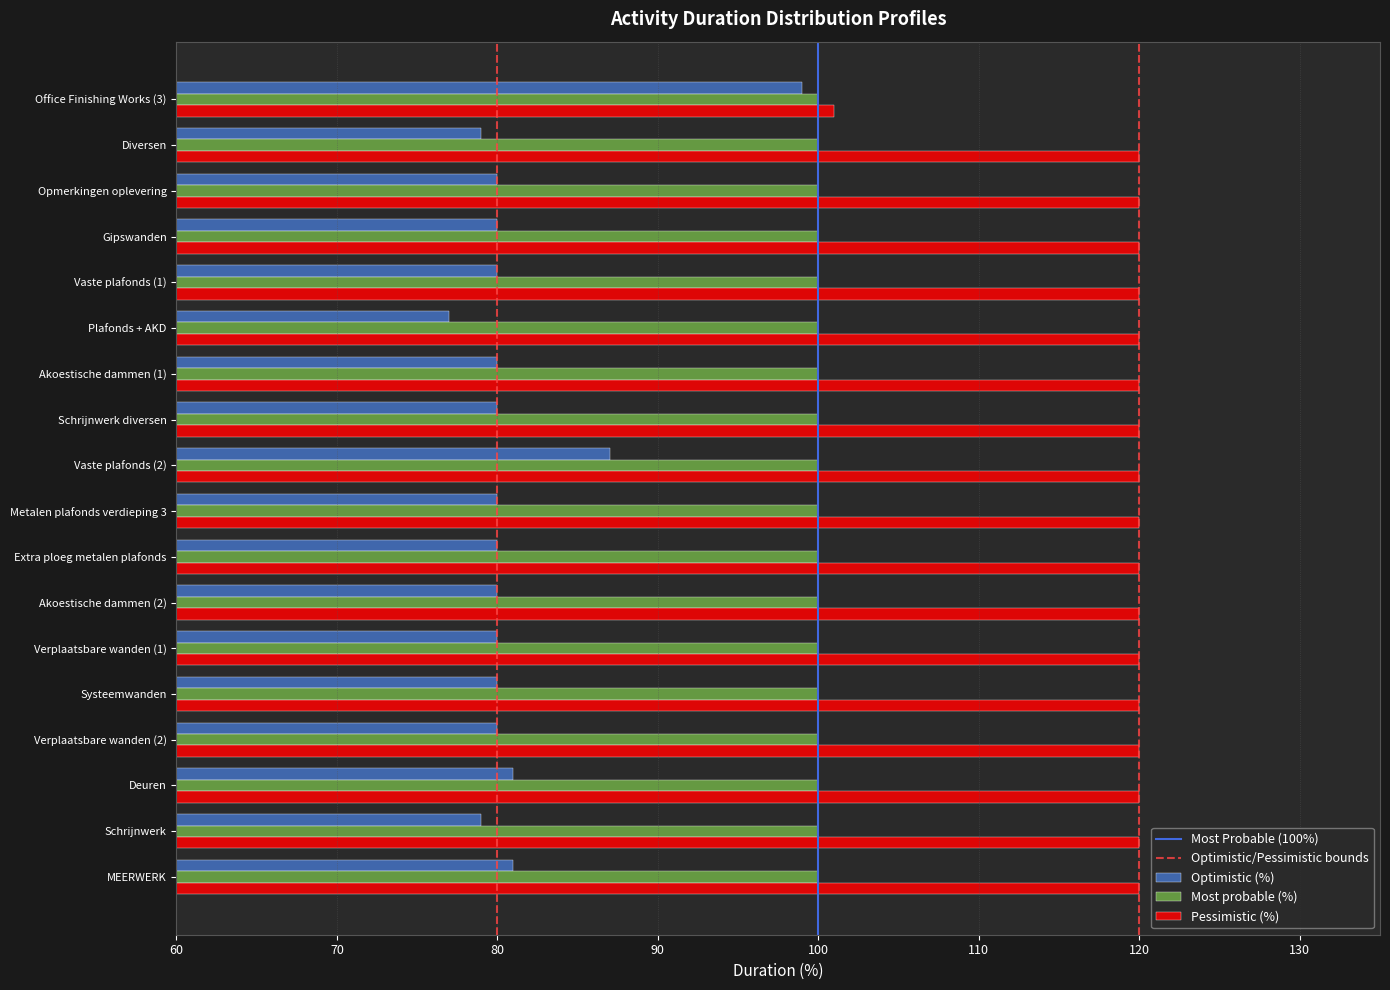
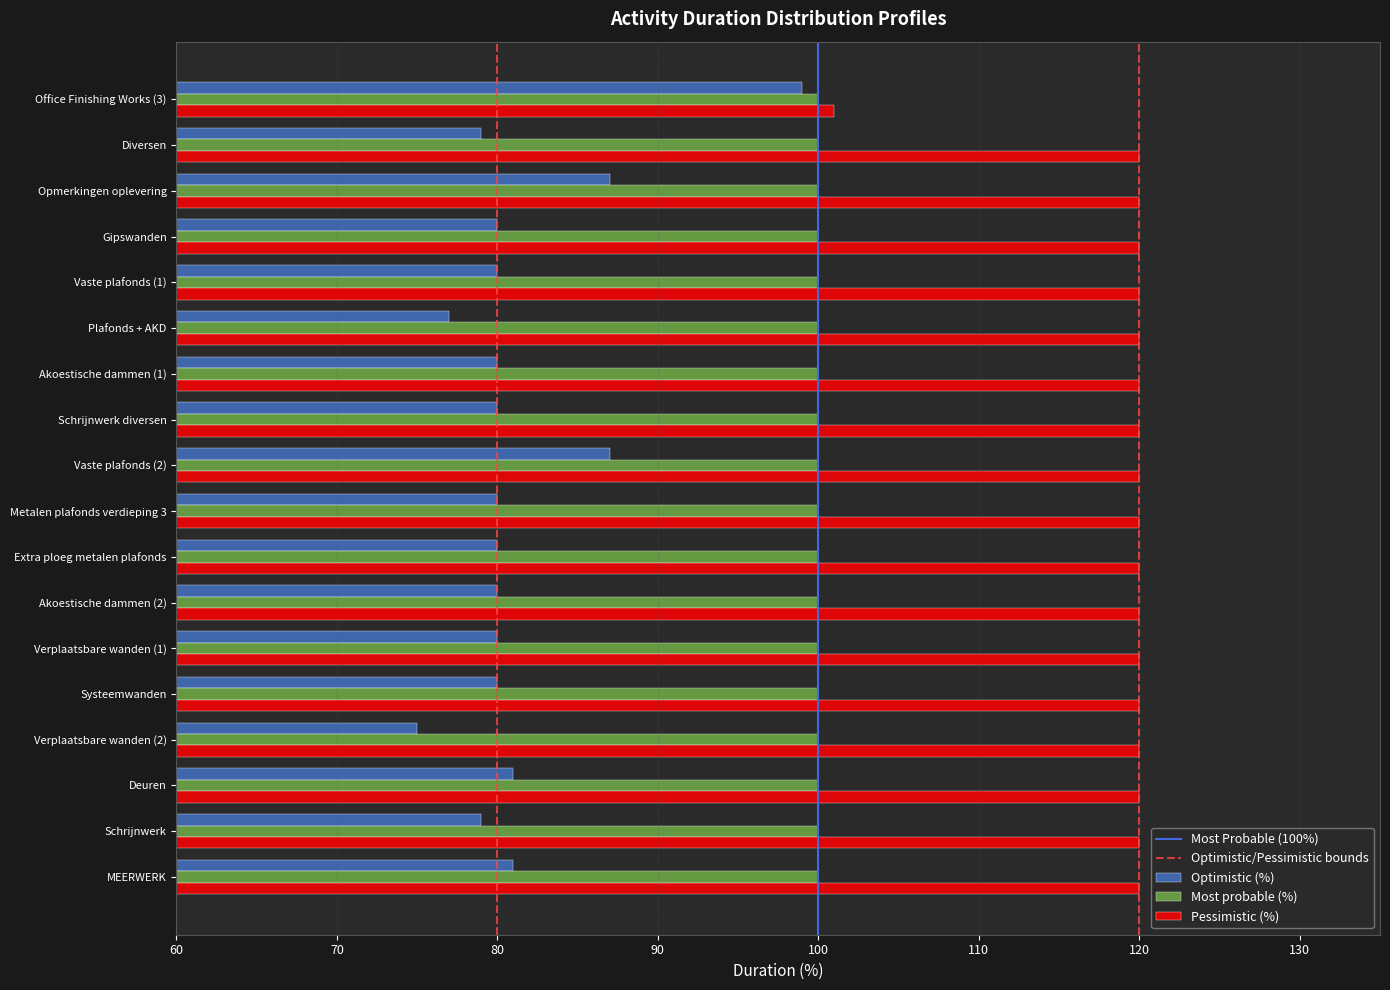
  {
    "Optimistic (%)": {
      "Office Finishing Works (3)": 99,
      "Diversen": 79,
-     "Opmerkingen oplevering": 80,
+     "Opmerkingen oplevering": 87,
      "Gipswanden": 80,
      "Vaste plafonds (1)": 80,
      "Plafonds + AKD": 77,
      "Akoestische dammen (1)": 80,
      "Schrijnwerk diversen": 80,
      "Vaste plafonds (2)": 87,
      "Metalen plafonds verdieping 3": 80,
      "Extra ploeg metalen plafonds": 80,
      "Akoestische dammen (2)": 80,
      "Verplaatsbare wanden (1)": 80,
      "Systeemwanden": 80,
-     "Verplaatsbare wanden (2)": 80,
+     "Verplaatsbare wanden (2)": 75,
      "Deuren": 81,
      "Schrijnwerk": 79,
      "MEERWERK": 81
    },
    "Most probable (%)": {
      "Office Finishing Works (3)": 100,
      "Diversen": 100,
      "Opmerkingen oplevering": 100,
      "Gipswanden": 100,
      "Vaste plafonds (1)": 100,
      "Plafonds + AKD": 100,
      "Akoestische dammen (1)": 100,
      "Schrijnwerk diversen": 100,
      "Vaste plafonds (2)": 100,
      "Metalen plafonds verdieping 3": 100,
      "Extra ploeg metalen plafonds": 100,
      "Akoestische dammen (2)": 100,
      "Verplaatsbare wanden (1)": 100,
      "Systeemwanden": 100,
      "Verplaatsbare wanden (2)": 100,
      "Deuren": 100,
      "Schrijnwerk": 100,
      "MEERWERK": 100
    },
    "Pessimistic (%)": {
      "Office Finishing Works (3)": 101,
      "Diversen": 120,
      "Opmerkingen oplevering": 120,
      "Gipswanden": 120,
      "Vaste plafonds (1)": 120,
      "Plafonds + AKD": 120,
      "Akoestische dammen (1)": 120,
      "Schrijnwerk diversen": 120,
      "Vaste plafonds (2)": 120,
      "Metalen plafonds verdieping 3": 120,
      "Extra ploeg metalen plafonds": 120,
      "Akoestische dammen (2)": 120,
      "Verplaatsbare wanden (1)": 120,
      "Systeemwanden": 120,
      "Verplaatsbare wanden (2)": 120,
      "Deuren": 120,
      "Schrijnwerk": 120,
      "MEERWERK": 120
    }
  }
